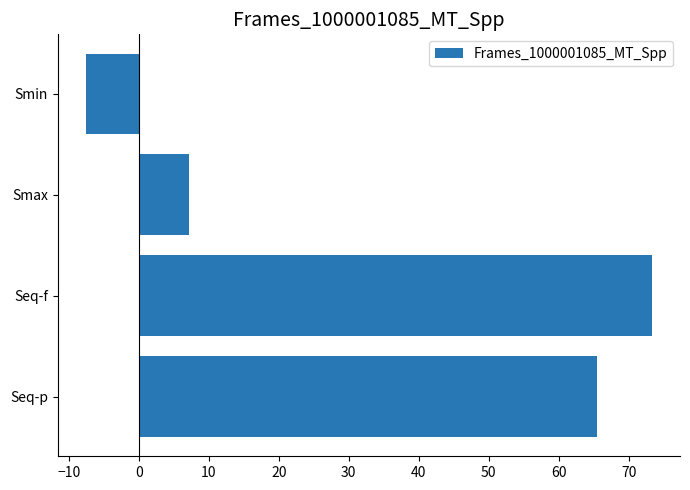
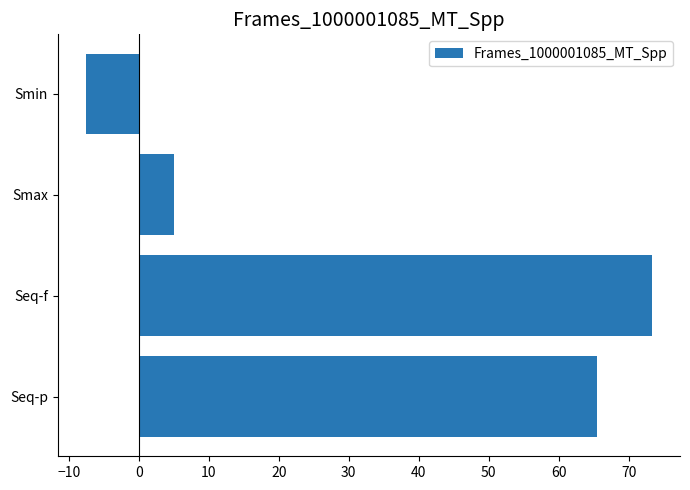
  {
    "Smin": -8,
-   "Smax": 7,
+   "Smax": 5,
    "Seq-f": 73,
    "Seq-p": 65
  }
